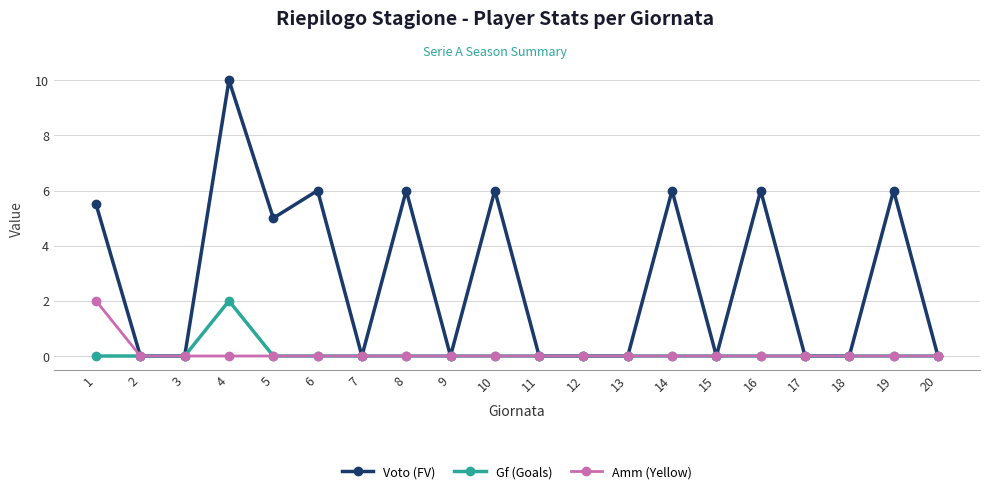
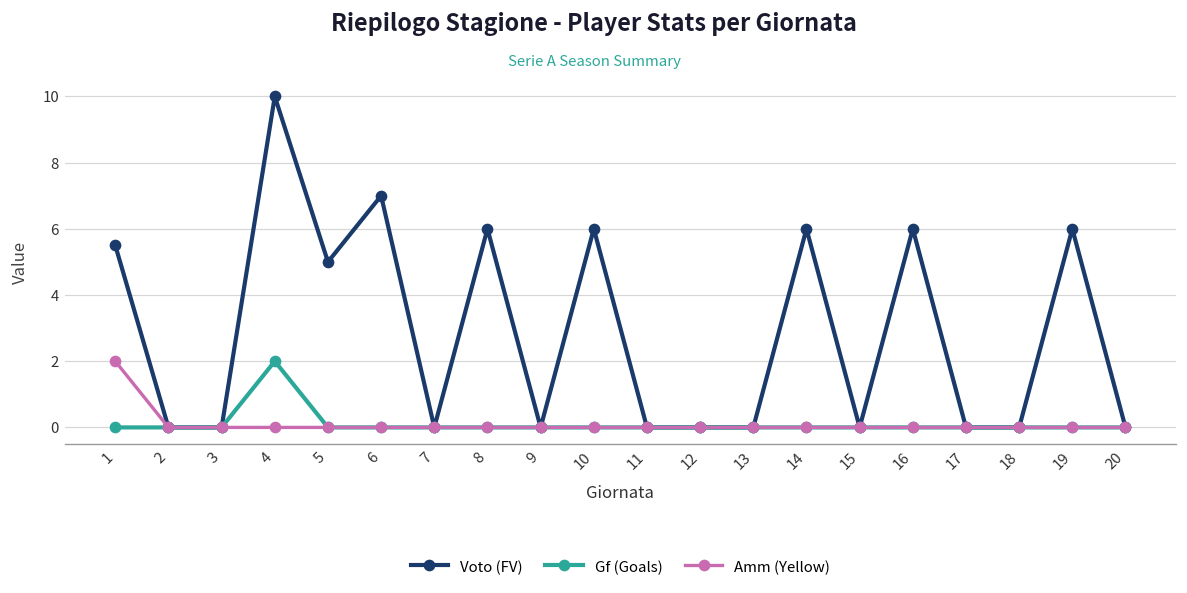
  {
    "Voto (FV)": {
      "1": 5.5,
      "4": 10,
      "5": 5,
-     "6": 6,
+     "6": 7,
      "8": 6,
      "10": 6,
      "14": 6,
      "16": 6,
      "19": 6
    },
    "Gf (Goals)": {
      "1": 0,
      "4": 2
    },
    "Amm (Yellow)": {
      "1": 2,
      "4": 0
    }
  }
